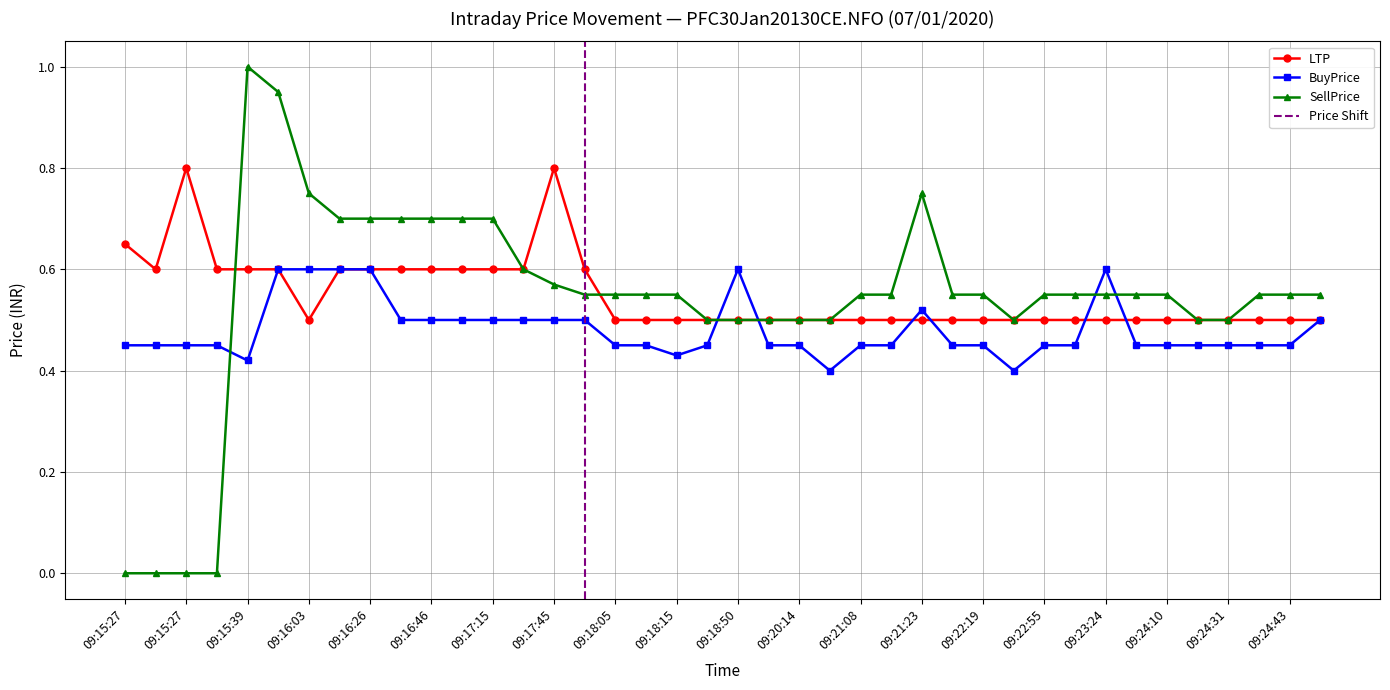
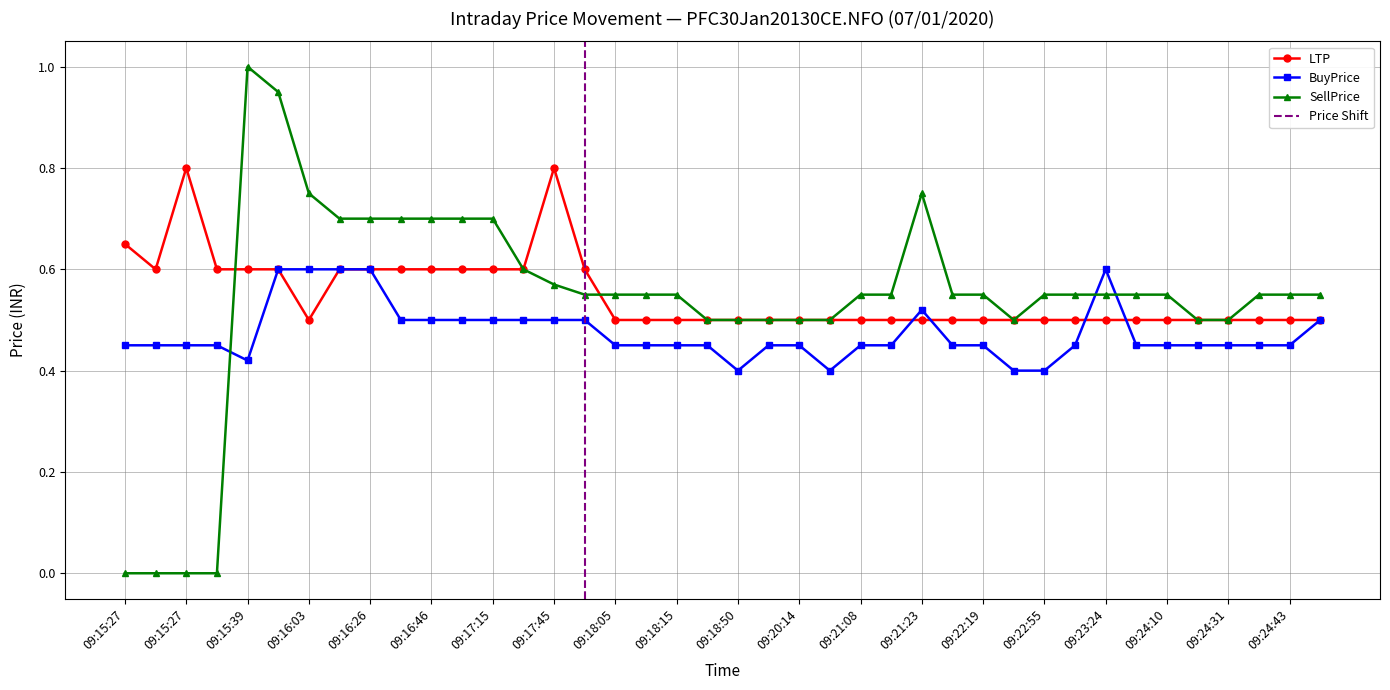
  {
    "LTP": {
      "09:15:39": 0.60,
      "09:16:03": 0.50,
      "09:16:46": 0.60,
      "09:17:15": 0.60,
      "09:17:45": 0.80,
      "09:18:15": 0.50,
      "09:21:08": 0.50,
      "09:21:23": 0.50,
      "09:22:19": 0.50,
      "09:22:55": 0.50,
      "09:23:24": 0.50,
      "09:24:10": 0.50,
      "09:24:43": 0.50
    },
    "BuyPrice": {
      "09:15:39": 0.42,
      "09:16:03": 0.60,
      "09:16:46": 0.50,
      "09:17:15": 0.50,
      "09:17:45": 0.50,
-     "09:18:15": 0.43,
-     "09:18:50": 0.6,
+     "09:18:15": 0.45,
+     "09:18:50": 0.4,
      "09:20:14": 0.45,
      "09:21:08": 0.45,
      "09:21:23": 0.52,
      "09:22:19": 0.45,
-     "09:22:55": 0.45,
+     "09:22:55": 0.40,
      "09:23:24": 0.60,
      "09:24:10": 0.45,
      "09:24:31": 0.45,
      "09:24:43": 0.45
    },
    "SellPrice": {
      "09:15:39": 1.00,
      "09:16:03": 0.75,
      "09:16:26": 0.70,
      "09:16:46": 0.70,
      "09:17:15": 0.70,
      "09:17:45": 0.57,
      "09:18:15": 0.55,
      "09:21:08": 0.55,
      "09:21:23": 0.75,
      "09:22:19": 0.55,
      "09:22:55": 0.55,
      "09:23:24": 0.55,
      "09:24:10": 0.55,
      "09:24:43": 0.55
    }
  }
